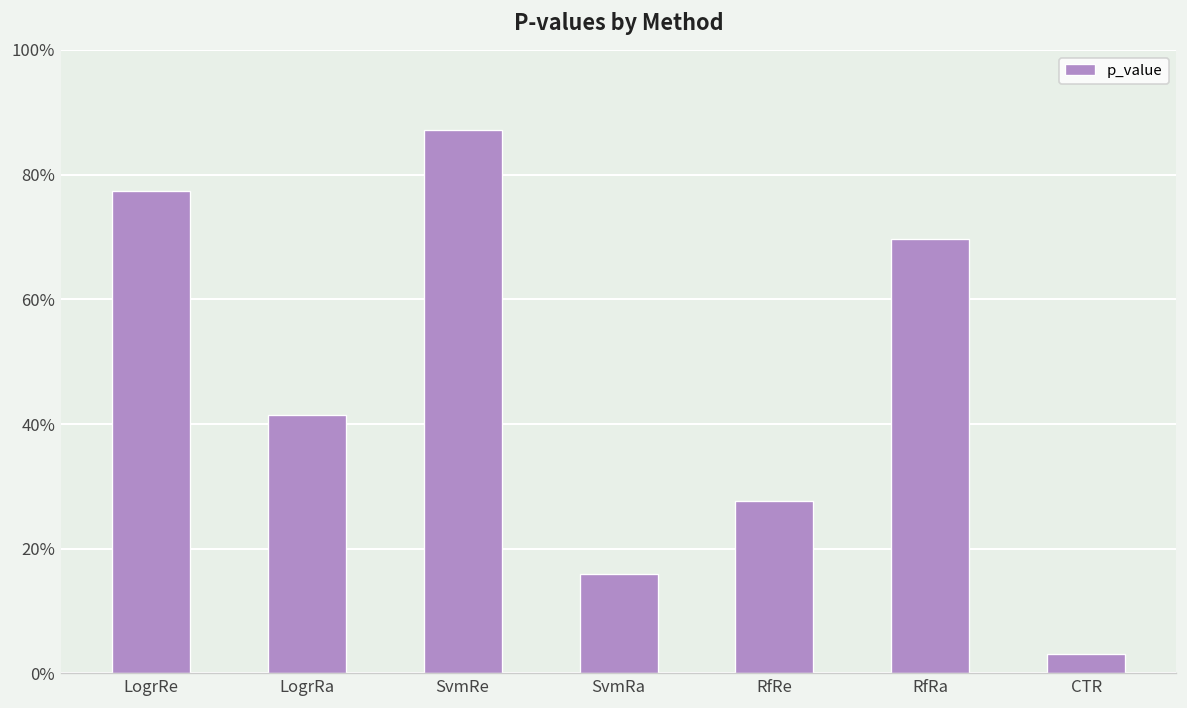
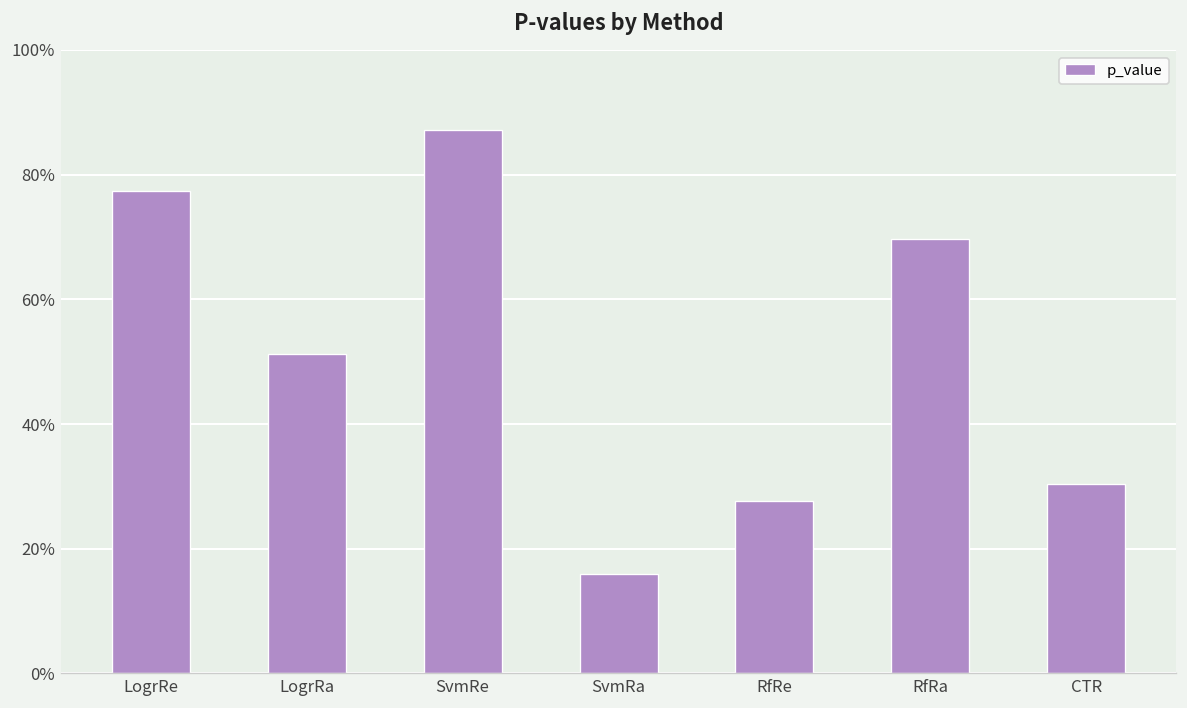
  {
    "LogrRe": "77%",
-   "LogrRa": "42%",
+   "LogrRa": "51%",
    "SvmRe": "87%",
    "SvmRa": "16%",
    "RfRe": "28%",
    "RfRa": "70%",
-   "CTR": "3%"
+   "CTR": "30%"
  }
